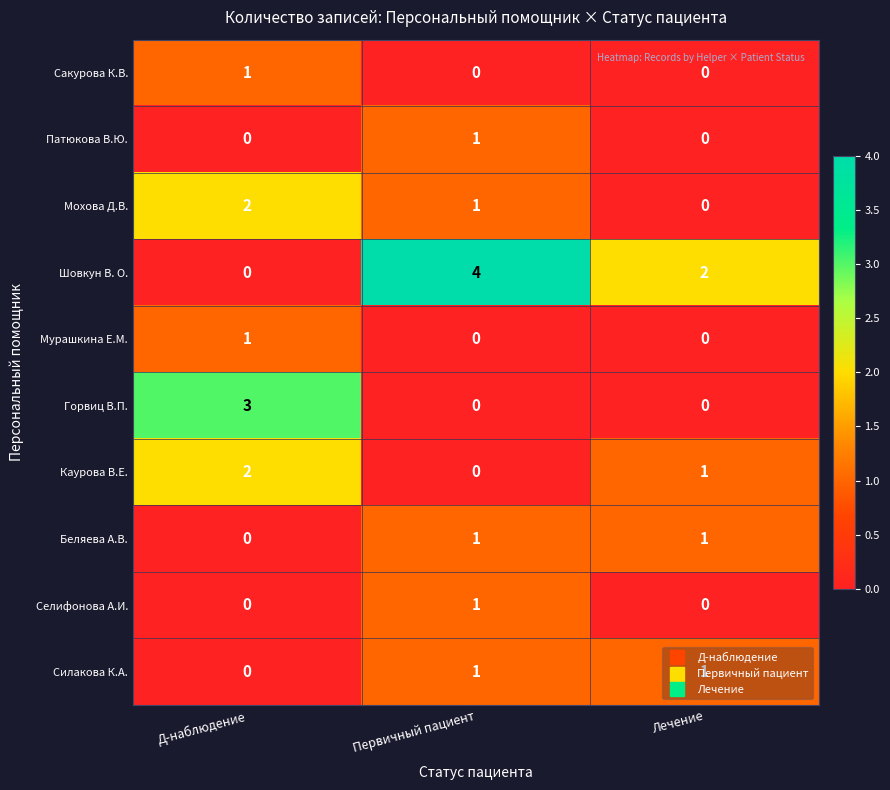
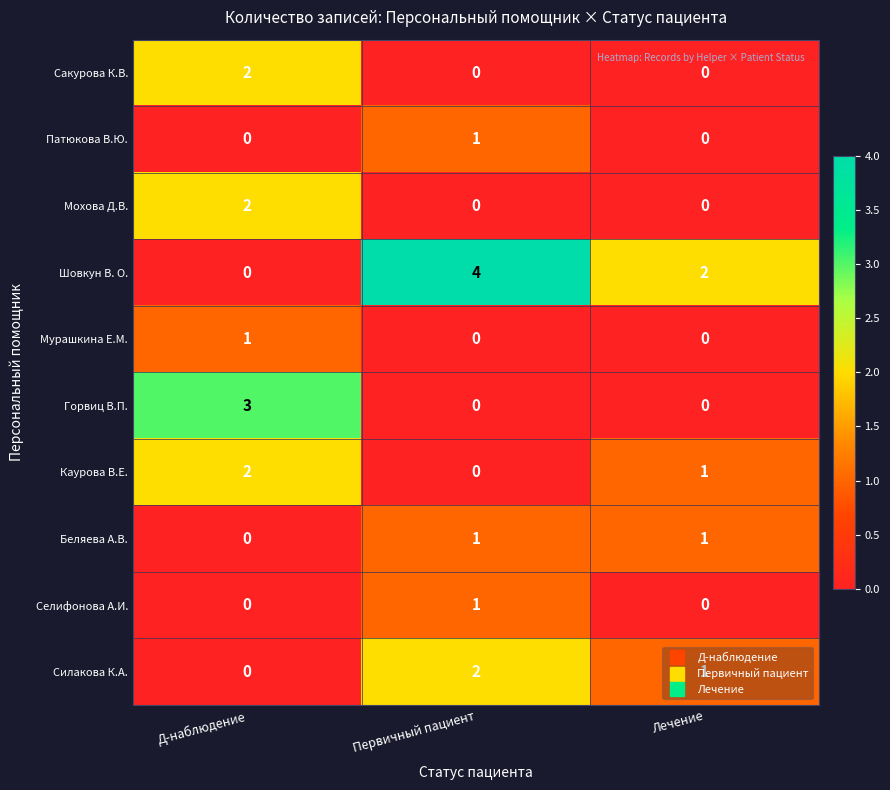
  {
    "Сакурова К.В.": {
-     "Д-наблюдение": 1,
+     "Д-наблюдение": 2,
      "Первичный пациент": 0
    },
    "Патюкова В.Ю.": {
      "Д-наблюдение": 0,
      "Первичный пациент": 1,
      "Лечение": 0
    },
    "Мохова Д.В.": {
      "Д-наблюдение": 2,
-     "Первичный пациент": 1,
+     "Первичный пациент": 0,
      "Лечение": 0
    },
    "Шовкун В. О.": {
      "Д-наблюдение": 0,
      "Первичный пациент": 4,
      "Лечение": 2
    },
    "Мурашкина Е.М.": {
      "Д-наблюдение": 1,
      "Первичный пациент": 0,
      "Лечение": 0
    },
    "Горвиц В.П.": {
      "Д-наблюдение": 3,
      "Первичный пациент": 0,
      "Лечение": 0
    },
    "Каурова В.Е.": {
      "Д-наблюдение": 2,
      "Первичный пациент": 0,
      "Лечение": 1
    },
    "Беляева А.В.": {
      "Д-наблюдение": 0,
      "Первичный пациент": 1,
      "Лечение": 1
    },
    "Селифонова А.И.": {
      "Д-наблюдение": 0,
      "Первичный пациент": 1,
      "Лечение": 0
    },
    "Силакова К.А.": {
      "Д-наблюдение": 0,
-     "Первичный пациент": 1
+     "Первичный пациент": 2
    }
  }
